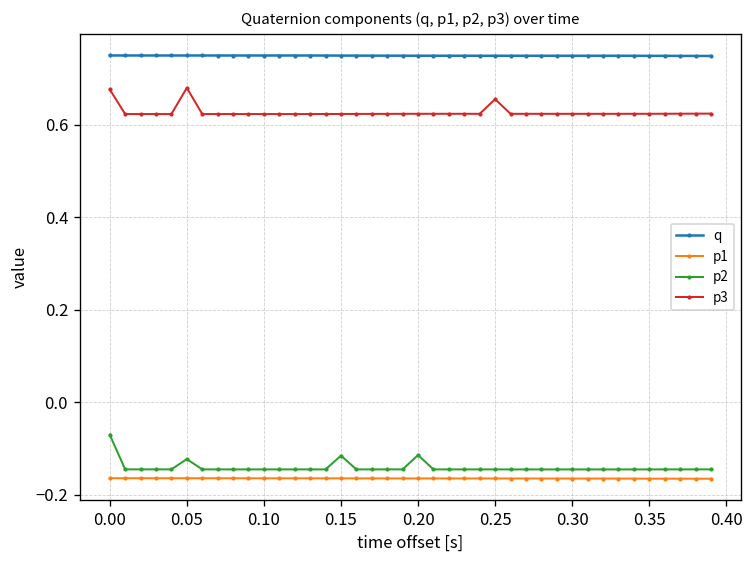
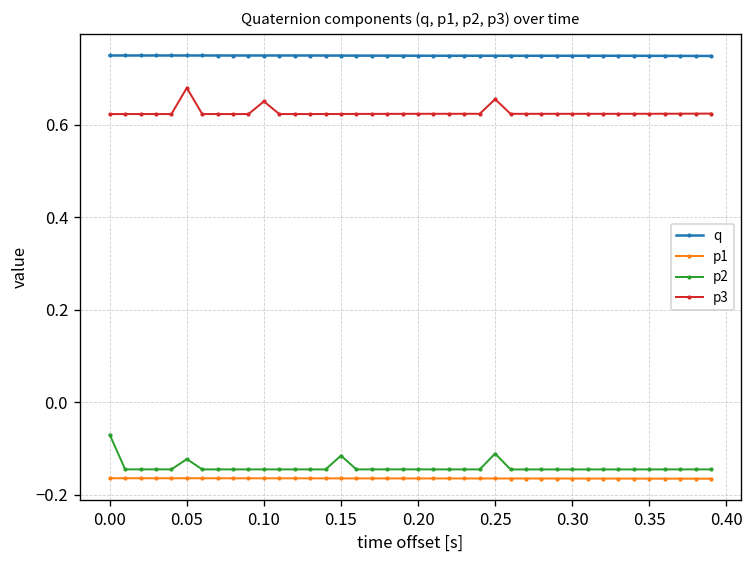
  {
    "q": {
      "0.00": 0.75,
      "0.05": 0.75,
      "0.10": 0.75,
      "0.15": 0.75,
      "0.20": 0.75,
      "0.25": 0.75,
      "0.30": 0.75,
      "0.35": 0.75
    },
    "p1": {
      "0.00": -0.16,
      "0.05": -0.16,
      "0.10": -0.16,
      "0.15": -0.16,
      "0.20": -0.16,
      "0.25": -0.16,
      "0.30": -0.16,
      "0.35": -0.17
    },
    "p2": {
      "0.00": -0.07,
      "0.05": -0.12,
      "0.10": -0.15,
      "0.15": -0.12,
-     "0.20": -0.11,
-     "0.25": -0.15,
+     "0.20": -0.15,
+     "0.25": -0.11,
      "0.30": -0.15,
      "0.35": -0.15
    },
    "p3": {
-     "0.00": 0.68,
+     "0.00": 0.62,
      "0.05": 0.68,
-     "0.10": 0.62,
+     "0.10": 0.65,
      "0.15": 0.62,
      "0.20": 0.62,
      "0.25": 0.66,
      "0.30": 0.62,
      "0.35": 0.62
    }
  }
